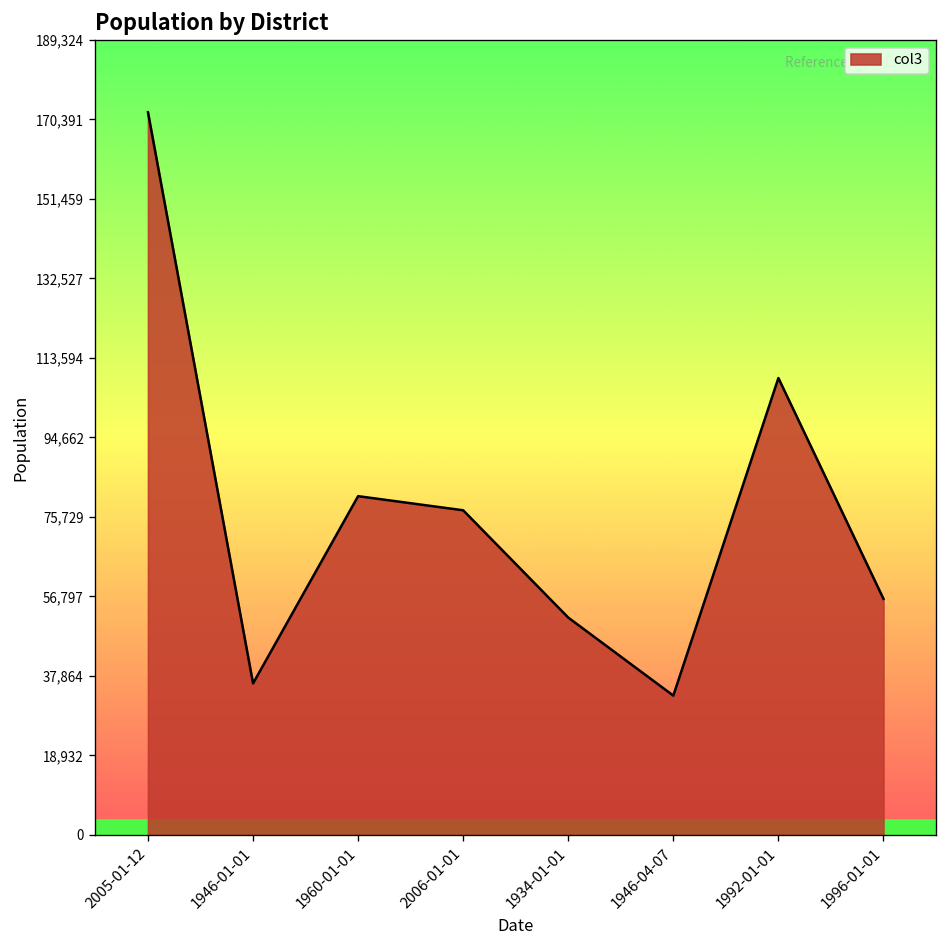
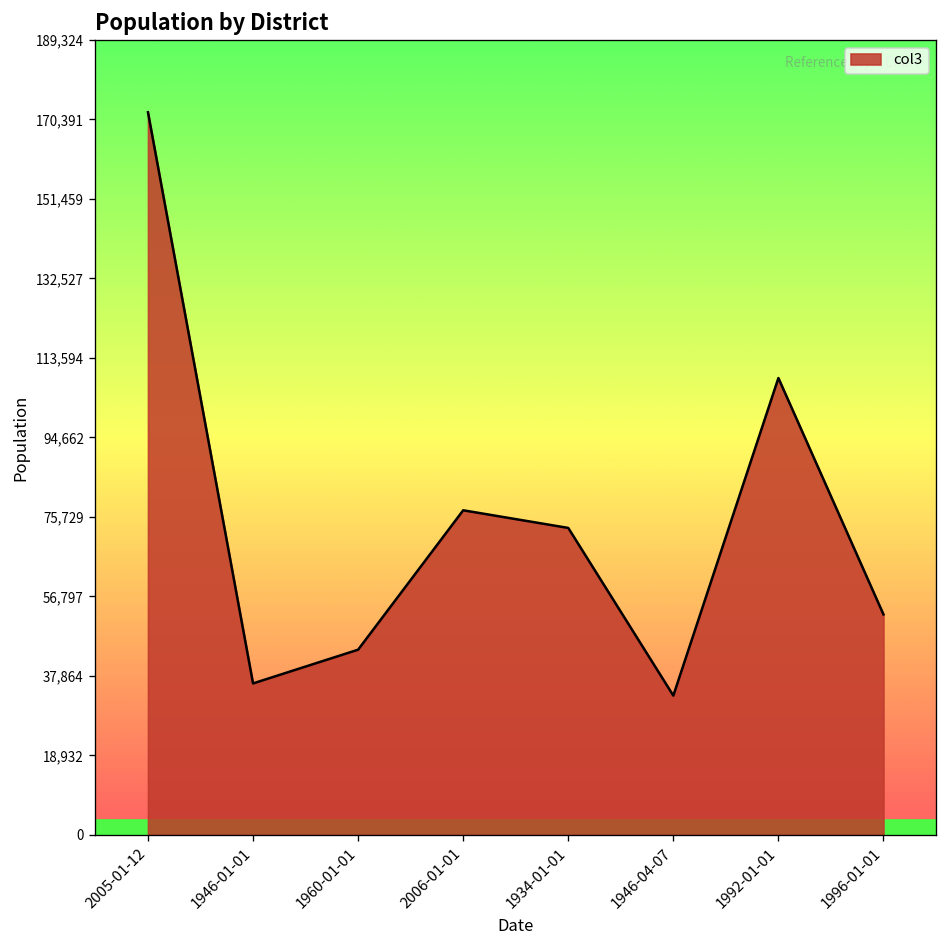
  {
    "2005-01-12": "172,000",
    "1946-01-01": "36,000",
-   "1960-01-01": "81,000",
+   "1960-01-01": "44,000",
    "2006-01-01": "77,000",
-   "1934-01-01": "52,000",
+   "1934-01-01": "73,000",
    "1946-04-07": "33,000",
    "1992-01-01": "109,000",
-   "1996-01-01": "56,000"
+   "1996-01-01": "53,000"
  }
